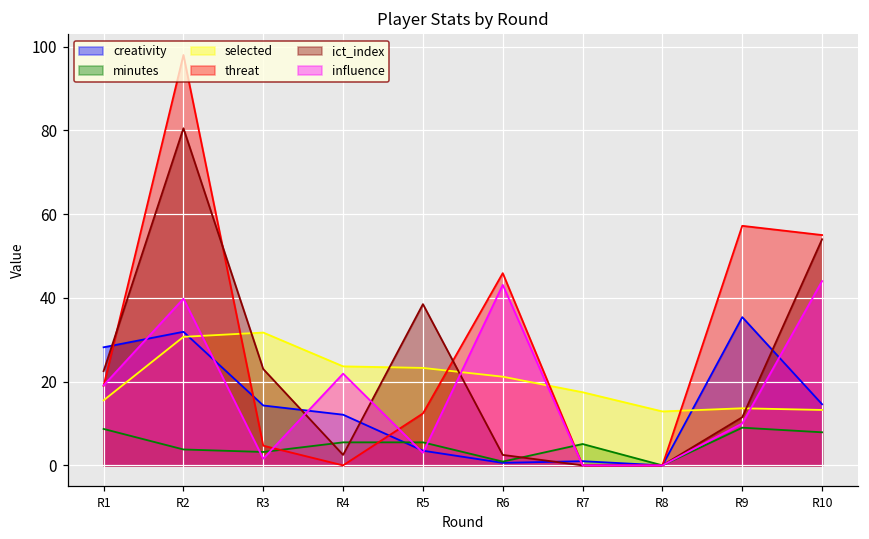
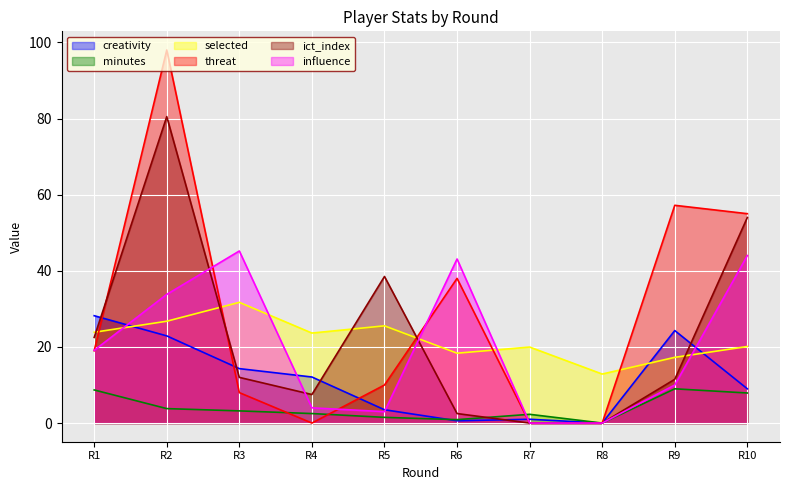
  {
    "creativity": {
      "R1": 28,
-     "R2": 32,
+     "R2": 23,
      "R3": 14,
      "R4": 12,
      "R7": 1,
-     "R9": 35,
-     "R10": 15
+     "R9": 24,
+     "R10": 9
    },
    "minutes": {
      "R1": 9,
      "R2": 4,
      "R3": 3,
-     "R4": 6,
-     "R5": 6,
-     "R7": 5,
+     "R4": 3,
+     "R5": 2,
+     "R7": 2,
      "R9": 9,
      "R10": 8
    },
    "selected": {
-     "R1": 16,
-     "R2": 31,
+     "R1": 24,
+     "R2": 27,
      "R3": 32,
      "R4": 24,
-     "R5": 23,
-     "R6": 21,
-     "R7": 17,
+     "R5": 26,
+     "R6": 18,
+     "R7": 20,
      "R8": 13,
-     "R9": 14,
-     "R10": 13
+     "R9": 17,
+     "R10": 20
    },
    "threat": {
-     "R3": 5,
+     "R3": 8,
      "R4": 0,
-     "R5": 12,
-     "R6": 46,
+     "R5": 10,
+     "R6": 38,
      "R9": 57,
      "R10": 55
    },
    "ict_index": {
      "R1": 23,
      "R2": 81,
-     "R3": 23,
-     "R4": 3,
+     "R3": 12,
+     "R4": 8,
      "R5": 39,
      "R6": 3,
      "R9": 12,
      "R10": 54
    },
    "influence": {
-     "R2": 40,
-     "R3": 2,
-     "R4": 22,
+     "R2": 34,
+     "R3": 45,
+     "R4": 4,
      "R6": 43,
      "R9": 10,
      "R10": 44
    }
  }
